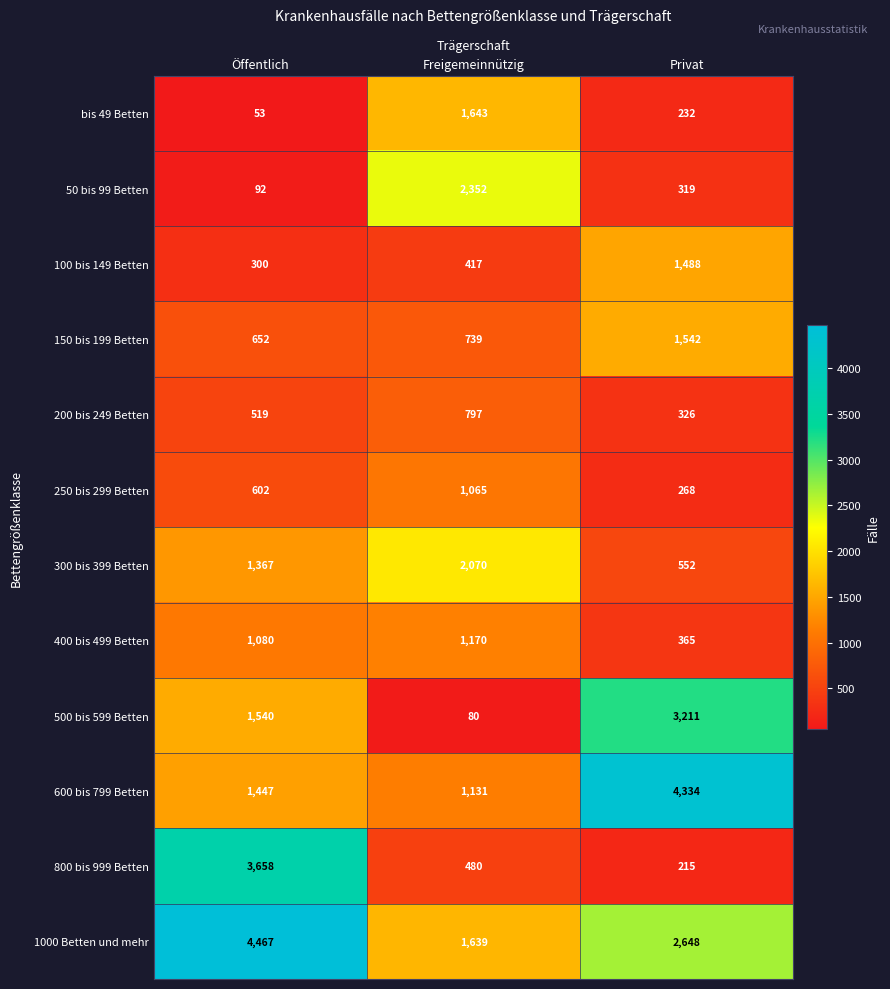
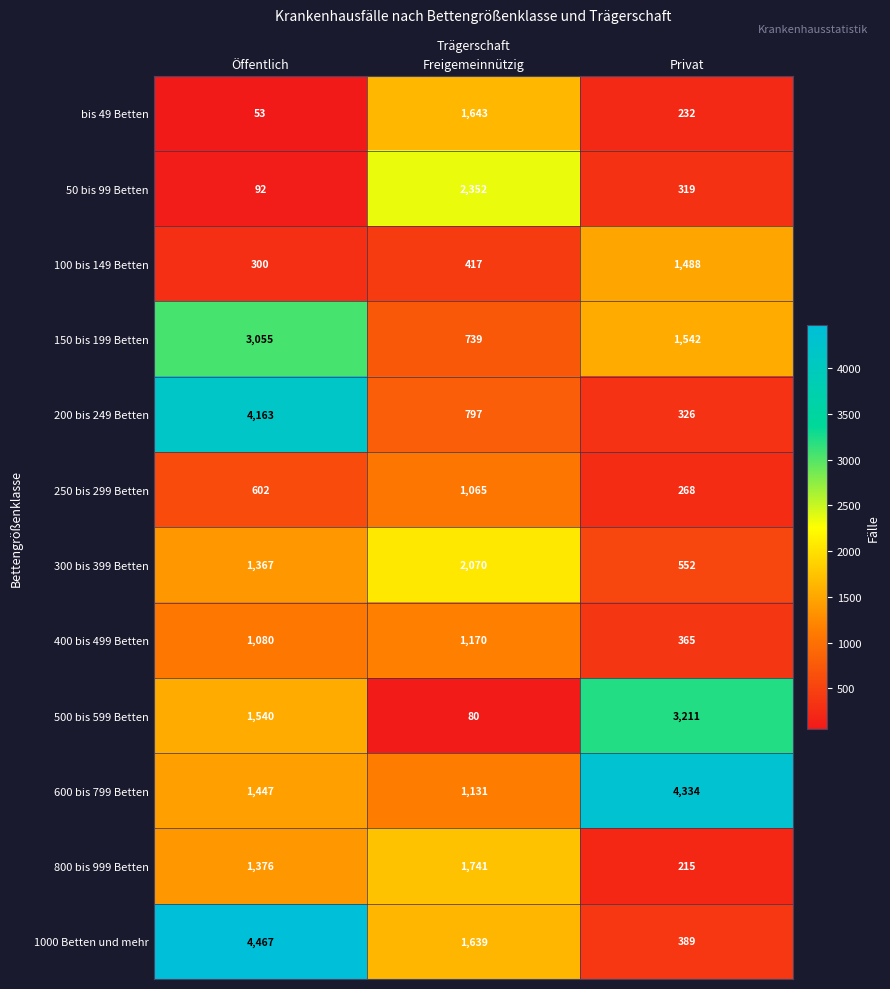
  {
    "bis 49 Betten": {
      "Öffentlich": "53",
      "Freigemeinnützig": "1,643",
      "Privat": "232"
    },
    "50 bis 99 Betten": {
      "Öffentlich": "92",
      "Freigemeinnützig": "2,352",
      "Privat": "319"
    },
    "100 bis 149 Betten": {
      "Öffentlich": "300",
      "Freigemeinnützig": "417",
      "Privat": "1,488"
    },
    "150 bis 199 Betten": {
-     "Öffentlich": "652",
+     "Öffentlich": "3,055",
      "Freigemeinnützig": "739",
      "Privat": "1,542"
    },
    "200 bis 249 Betten": {
-     "Öffentlich": "519",
+     "Öffentlich": "4,163",
      "Freigemeinnützig": "797",
      "Privat": "326"
    },
    "250 bis 299 Betten": {
      "Öffentlich": "602",
      "Freigemeinnützig": "1,065",
      "Privat": "268"
    },
    "300 bis 399 Betten": {
      "Öffentlich": "1,367",
      "Freigemeinnützig": "2,070",
      "Privat": "552"
    },
    "400 bis 499 Betten": {
      "Öffentlich": "1,080",
      "Freigemeinnützig": "1,170",
      "Privat": "365"
    },
    "500 bis 599 Betten": {
      "Öffentlich": "1,540",
      "Freigemeinnützig": "80",
      "Privat": "3,211"
    },
    "600 bis 799 Betten": {
      "Öffentlich": "1,447",
      "Freigemeinnützig": "1,131",
      "Privat": "4,334"
    },
    "800 bis 999 Betten": {
-     "Öffentlich": "3,658",
-     "Freigemeinnützig": "480",
+     "Öffentlich": "1,376",
+     "Freigemeinnützig": "1,741",
      "Privat": "215"
    },
    "1000 Betten und mehr": {
      "Öffentlich": "4,467",
      "Freigemeinnützig": "1,639",
-     "Privat": "2,648"
+     "Privat": "389"
    }
  }
